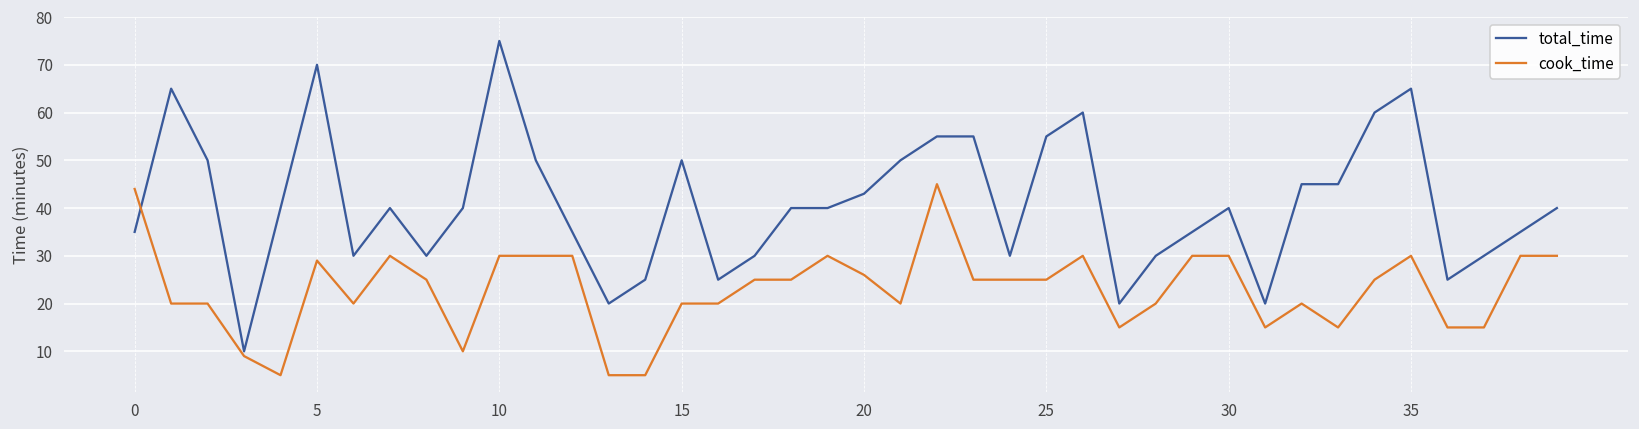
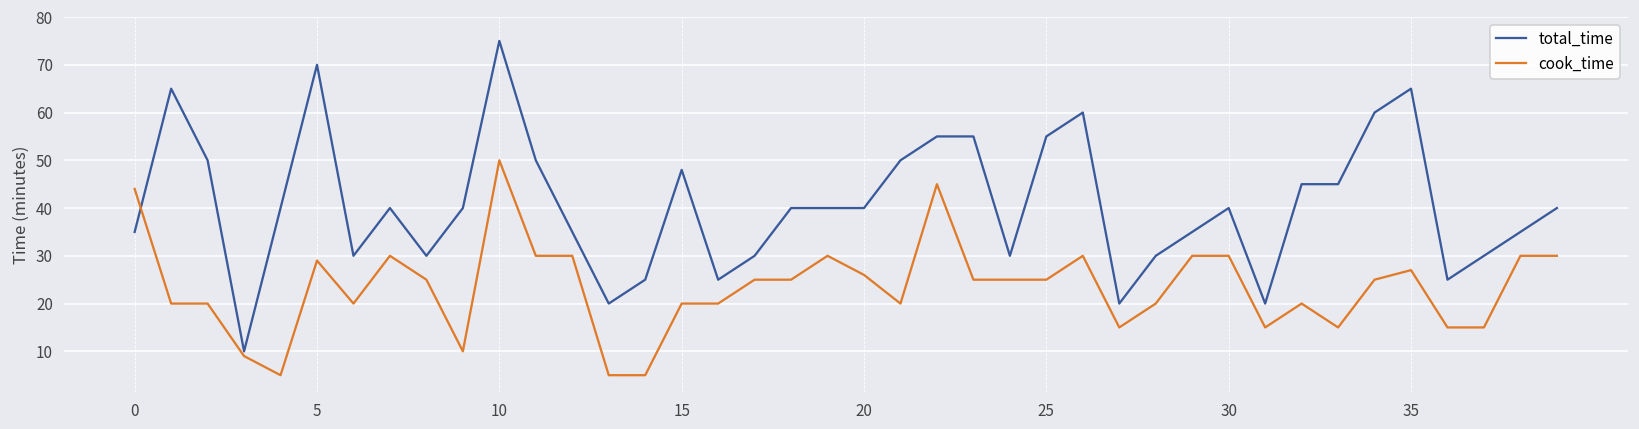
  {
    "total_time": {
      "0": 35,
      "5": 70,
      "10": 75,
-     "15": 50,
-     "20": 43,
+     "15": 48,
+     "20": 40,
      "25": 55,
      "30": 40,
      "35": 65
    },
    "cook_time": {
      "0": 44,
      "5": 29,
-     "10": 30,
+     "10": 50,
      "15": 20,
      "20": 26,
      "25": 25,
      "30": 30,
-     "35": 30
+     "35": 27
    }
  }
